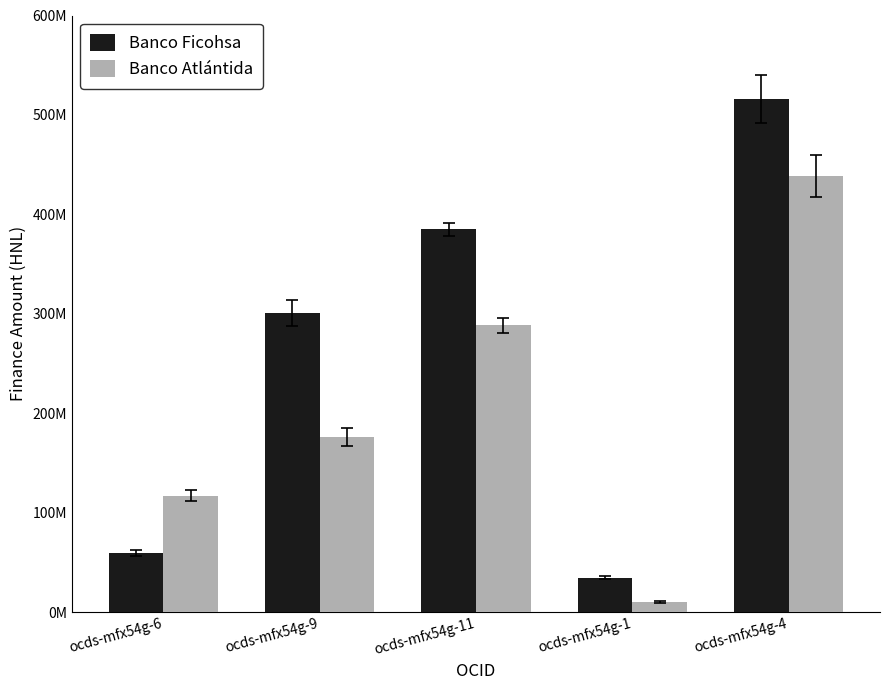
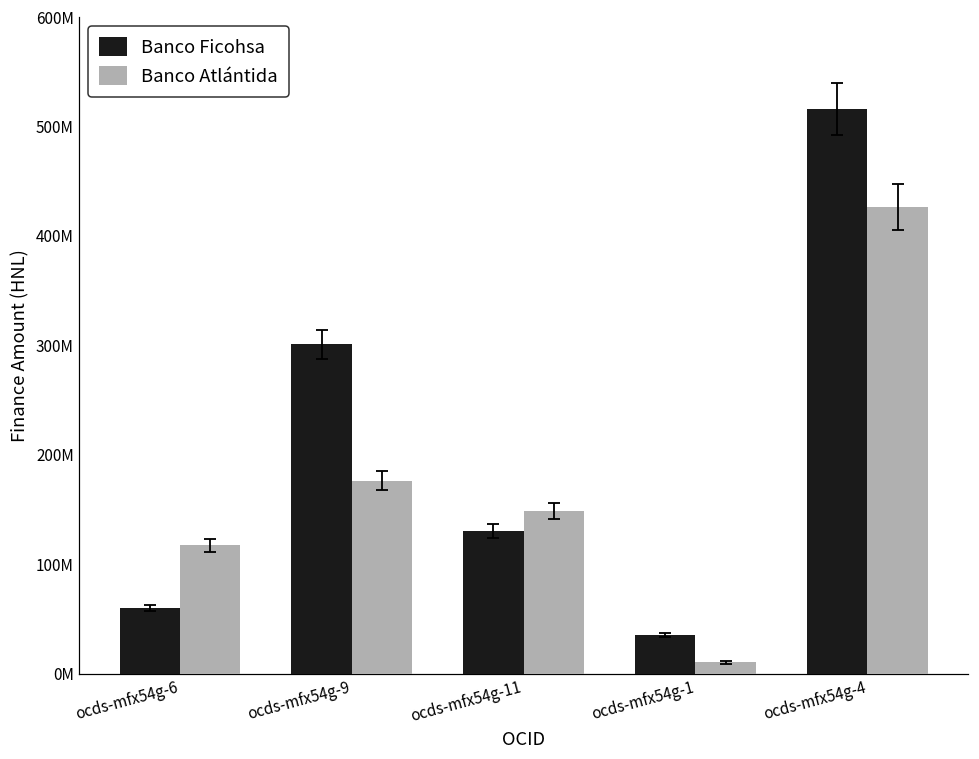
  {
    "Banco Ficohsa": {
      "ocds-mfx54g-6": 60000000,
      "ocds-mfx54g-9": 300000000,
-     "ocds-mfx54g-11": 390000000,
+     "ocds-mfx54g-11": 130000000,
      "ocds-mfx54g-1": 40000000,
      "ocds-mfx54g-4": 520000000
    },
    "Banco Atlántida": {
      "ocds-mfx54g-6": 120000000,
      "ocds-mfx54g-9": 180000000,
-     "ocds-mfx54g-11": 290000000,
+     "ocds-mfx54g-11": 150000000,
      "ocds-mfx54g-1": 10000000,
-     "ocds-mfx54g-4": 440000000
+     "ocds-mfx54g-4": 430000000
    }
  }
